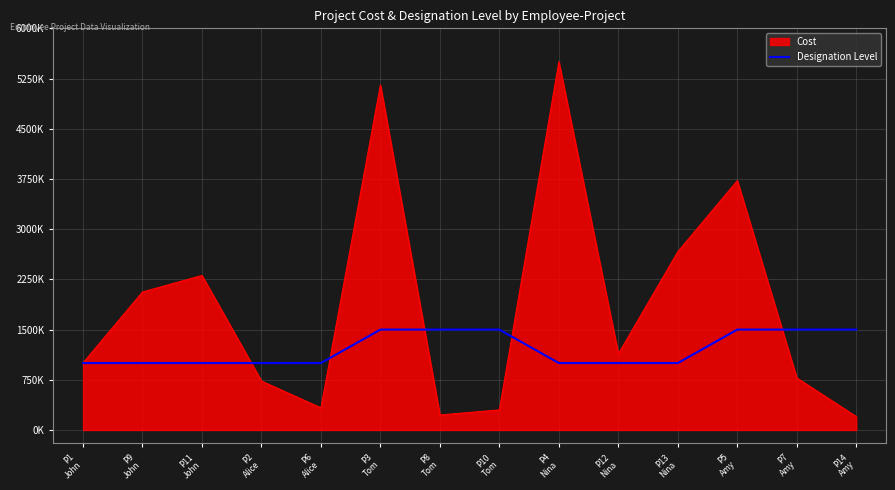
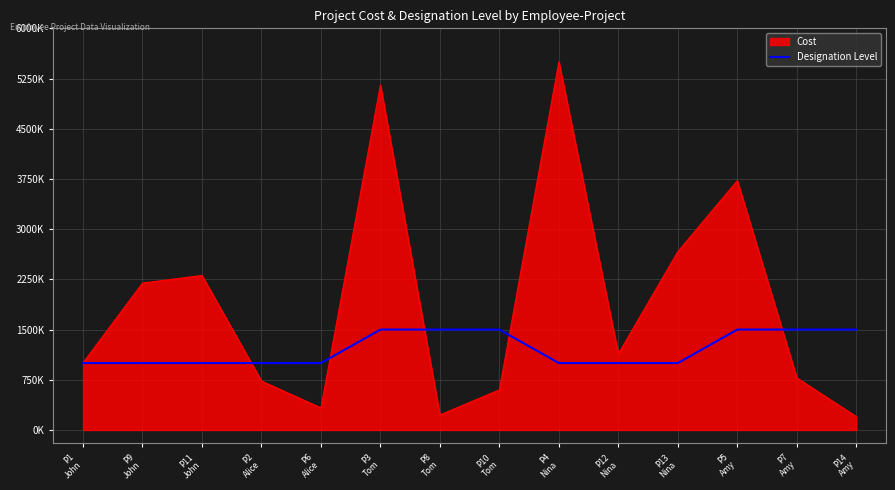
  {
    "Cost": {
-     "P9 John": 2100000,
+     "P9 John": 2200000,
      "P11 John": 2300000,
      "P2 Alice": 700000,
      "P6 Alice": 300000,
      "P3 Tom": 5200000,
      "P8 Tom": 200000,
-     "P10 Tom": 300000,
+     "P10 Tom": 600000,
      "P4 Nina": 5500000,
      "P12 Nina": 1100000,
      "P13 Nina": 2700000,
      "P5 Amy": 3700000,
      "P7 Amy": 800000,
      "P14 Amy": 200000
    },
    "Designation Level": {
      "P9 John": 1000000,
      "P11 John": 1000000,
      "P2 Alice": 1000000,
      "P6 Alice": 1000000,
      "P3 Tom": 1500000,
      "P8 Tom": 1500000,
      "P10 Tom": 1500000,
      "P4 Nina": 1000000,
      "P12 Nina": 1000000,
      "P13 Nina": 1000000,
      "P5 Amy": 1500000,
      "P7 Amy": 1500000,
      "P14 Amy": 1500000
    }
  }
